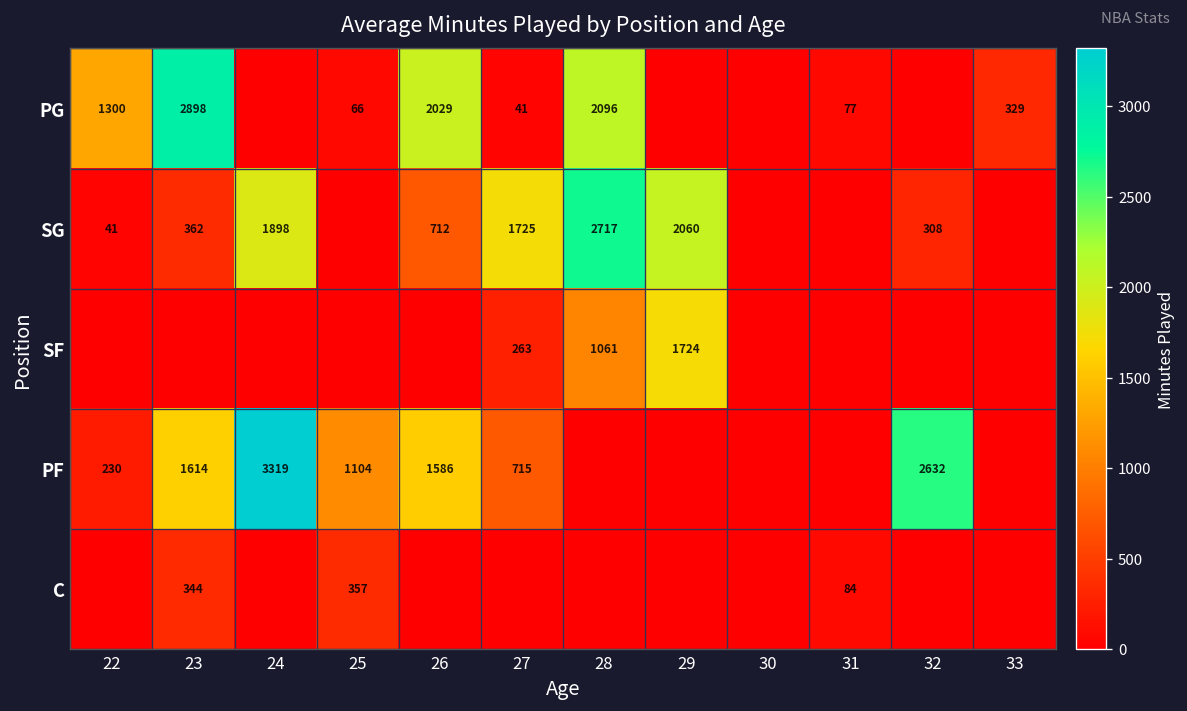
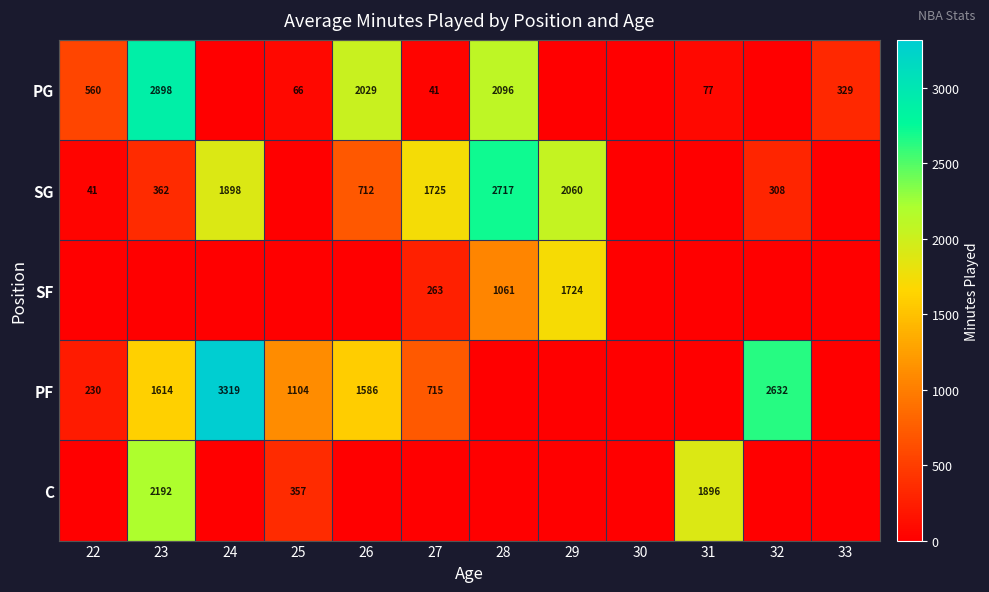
  {
    "PG": {
-     "22": 1300,
+     "22": 560,
      "23": 2898,
      "25": 66,
      "26": 2029,
      "27": 41,
      "28": 2096,
      "31": 77,
      "33": 329
    },
    "SG": {
      "22": 41,
      "23": 362,
      "24": 1898,
      "26": 712,
      "27": 1725,
      "28": 2717,
      "29": 2060,
      "32": 308
    },
    "SF": {
      "27": 263,
      "28": 1061,
      "29": 1724
    },
    "PF": {
      "22": 230,
      "23": 1614,
      "24": 3319,
      "25": 1104,
      "26": 1586,
      "27": 715,
      "32": 2632
    },
    "C": {
-     "23": 344,
+     "23": 2192,
      "25": 357,
-     "31": 84
+     "31": 1896
    }
  }
